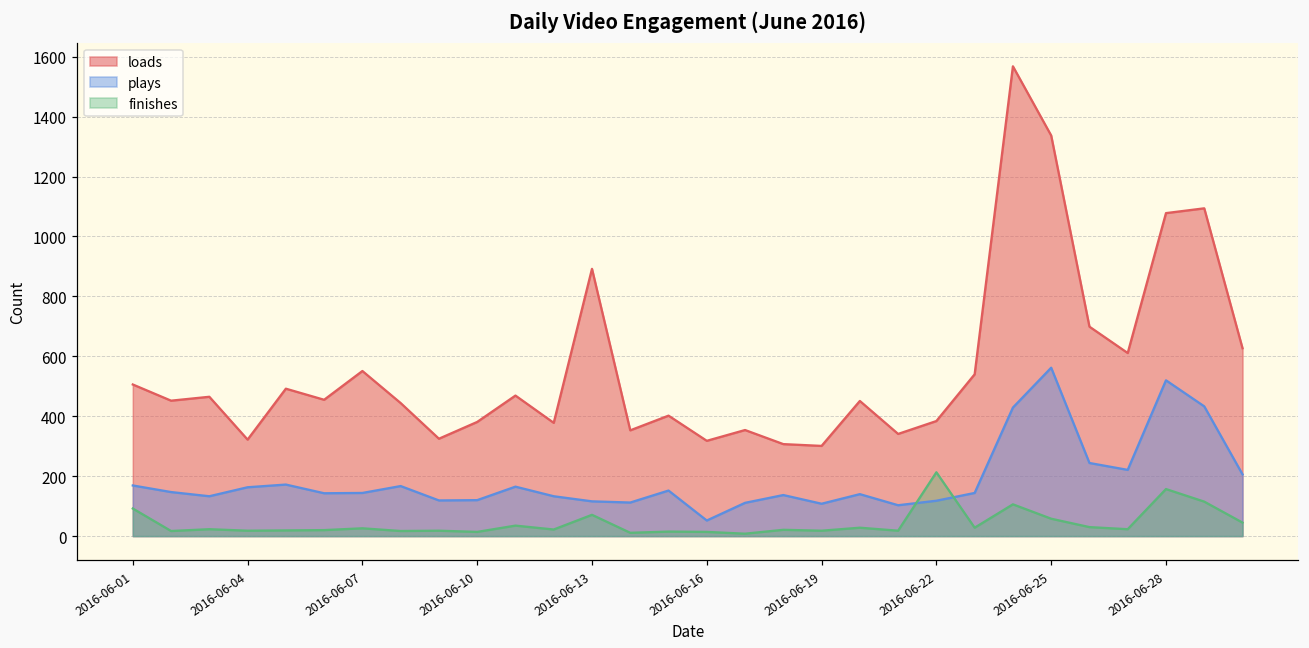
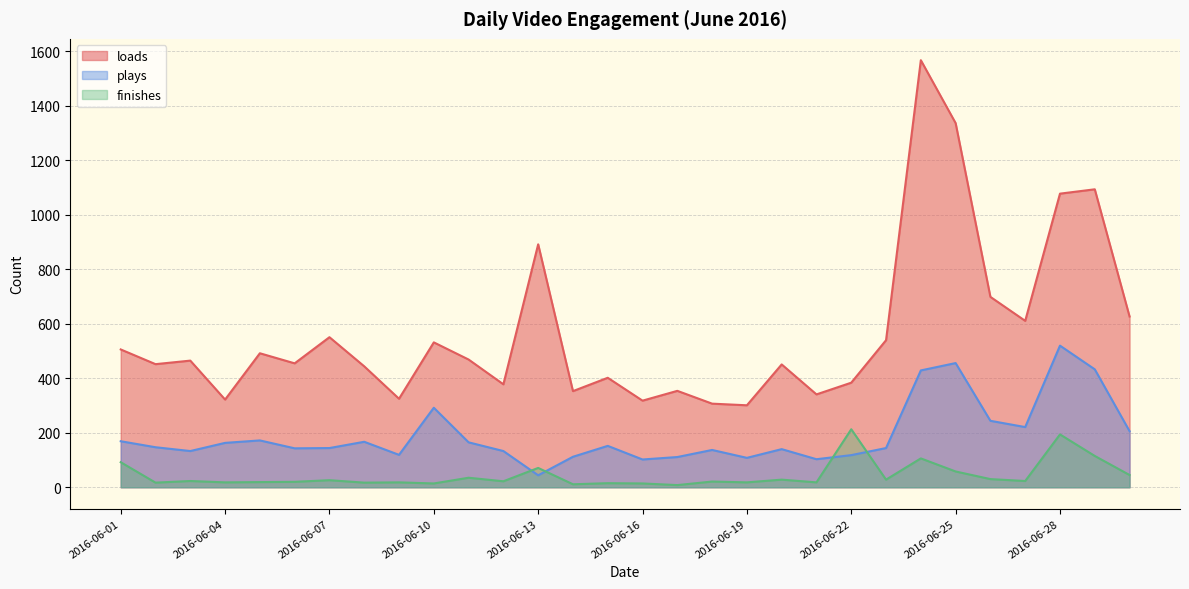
  {
    "loads": {
      "2016-06-01": 510,
      "2016-06-04": 320,
      "2016-06-07": 550,
-     "2016-06-10": 380,
+     "2016-06-10": 530,
      "2016-06-13": 890,
      "2016-06-16": 320,
      "2016-06-19": 300,
      "2016-06-22": 380,
      "2016-06-25": 1340,
      "2016-06-28": 1080
    },
    "plays": {
      "2016-06-01": 170,
      "2016-06-04": 160,
      "2016-06-07": 140,
-     "2016-06-10": 120,
-     "2016-06-13": 120,
-     "2016-06-16": 50,
+     "2016-06-10": 290,
+     "2016-06-13": 40,
+     "2016-06-16": 100,
      "2016-06-19": 110,
      "2016-06-22": 120,
-     "2016-06-25": 560,
+     "2016-06-25": 460,
      "2016-06-28": 520
    },
    "finishes": {
      "2016-06-01": 90,
      "2016-06-04": 20,
      "2016-06-07": 30,
      "2016-06-10": 10,
      "2016-06-13": 70,
      "2016-06-16": 10,
      "2016-06-19": 20,
      "2016-06-22": 210,
      "2016-06-25": 60,
-     "2016-06-28": 160
+     "2016-06-28": 190
    }
  }
